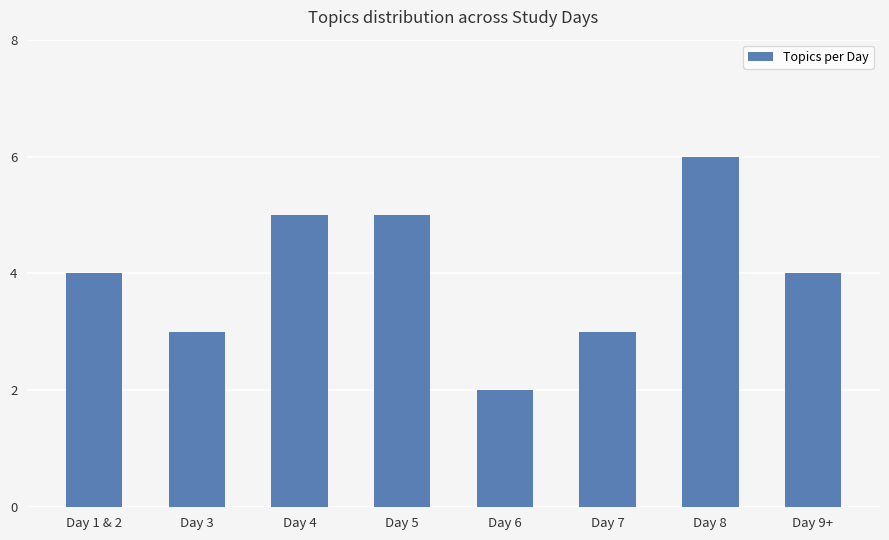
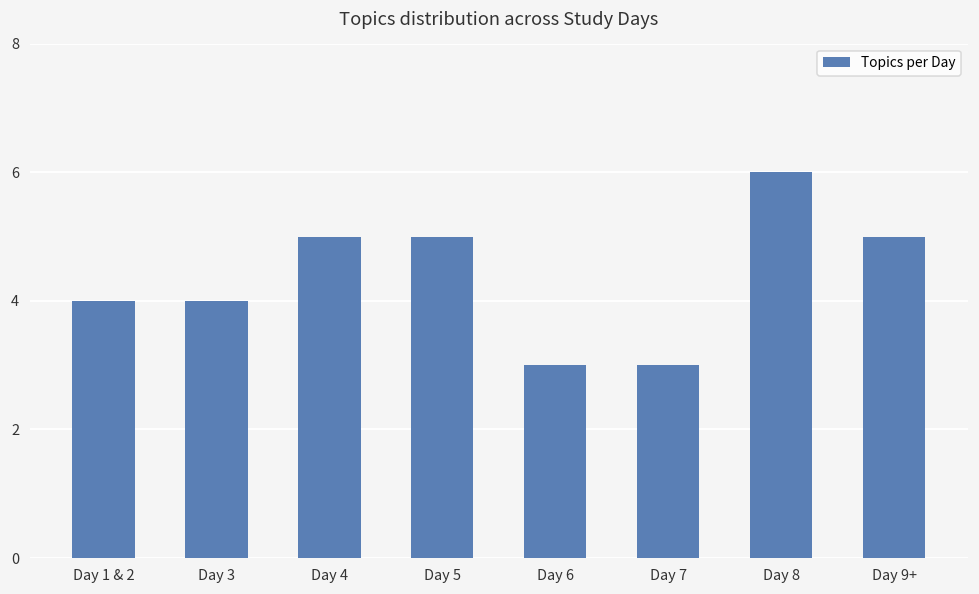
  {
    "Day 1 & 2": 4,
-   "Day 3": 3,
+   "Day 3": 4,
    "Day 4": 5,
    "Day 5": 5,
-   "Day 6": 2,
+   "Day 6": 3,
    "Day 7": 3,
    "Day 8": 6,
-   "Day 9+": 4
+   "Day 9+": 5
  }
